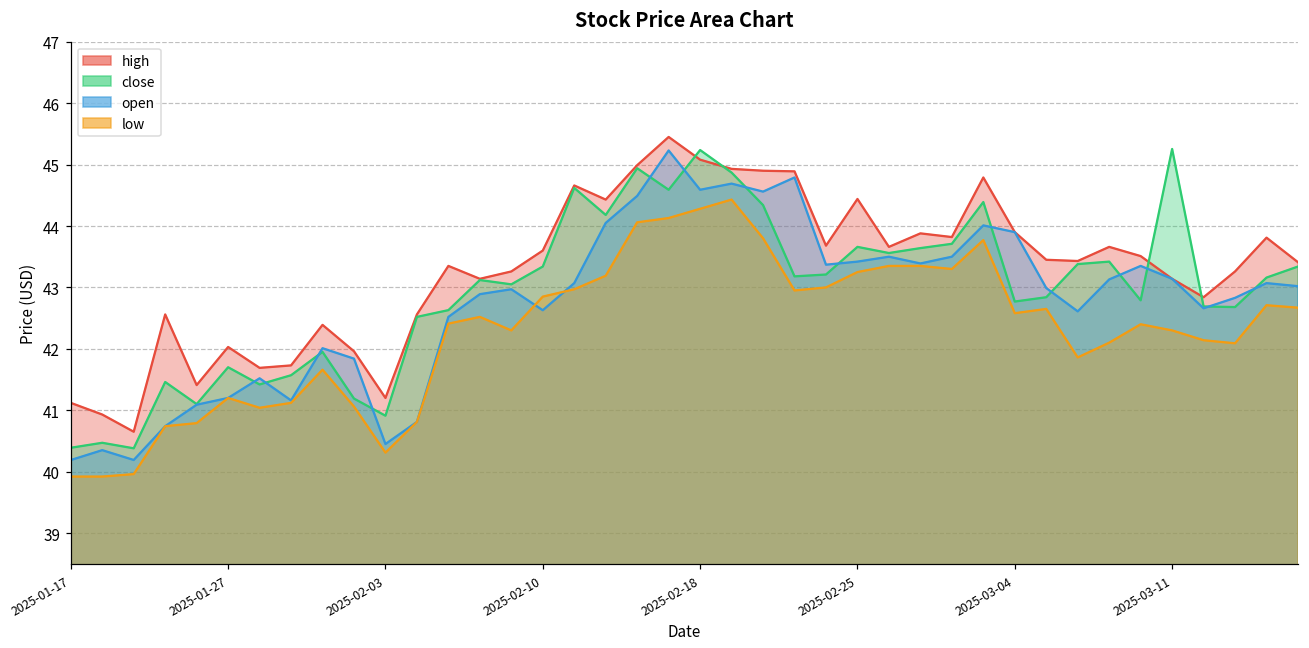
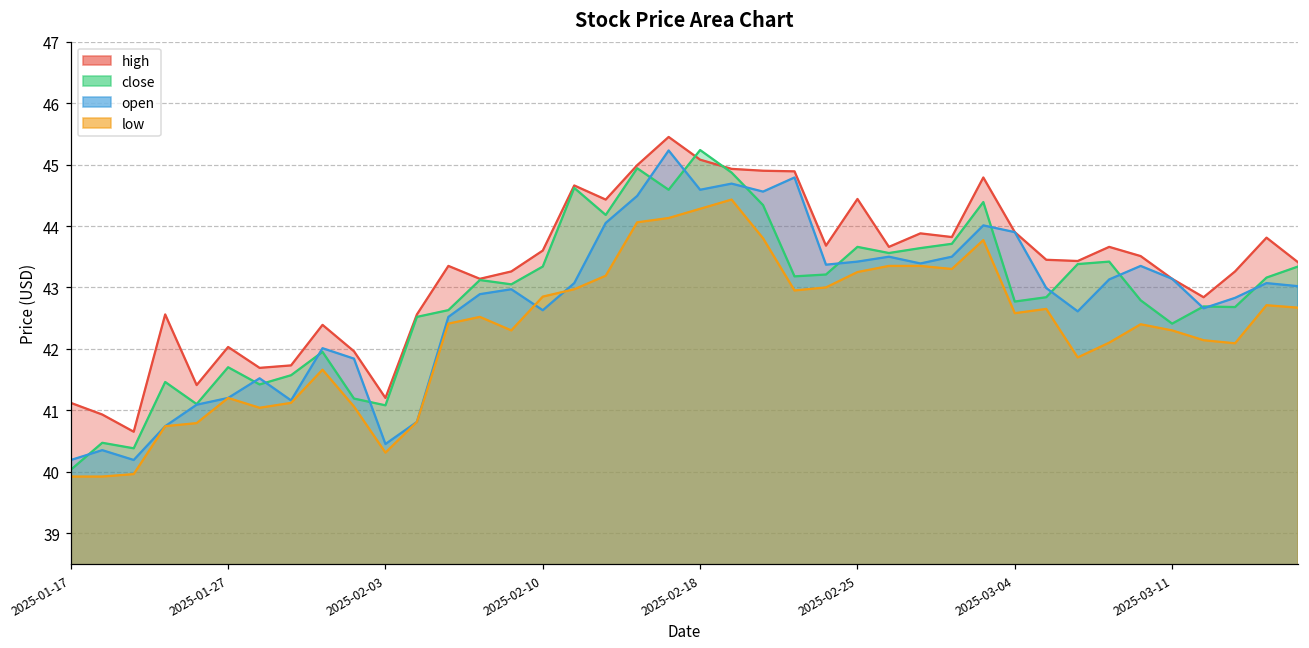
  {
    "close": {
-     "2025-01-17": 40.4,
+     "2025-01-17": 40.0,
      "2025-01-27": 41.7,
-     "2025-02-03": 40.9,
+     "2025-02-03": 41.1,
      "2025-02-10": 43.3,
      "2025-02-18": 45.2,
      "2025-02-25": 43.7,
      "2025-03-04": 42.8,
-     "2025-03-11": 45.3
+     "2025-03-11": 42.4
    },
    "open": {
      "2025-01-17": 40.2,
      "2025-02-03": 40.5,
      "2025-02-10": 42.6,
      "2025-02-18": 44.6,
      "2025-02-25": 43.4
    }
  }
